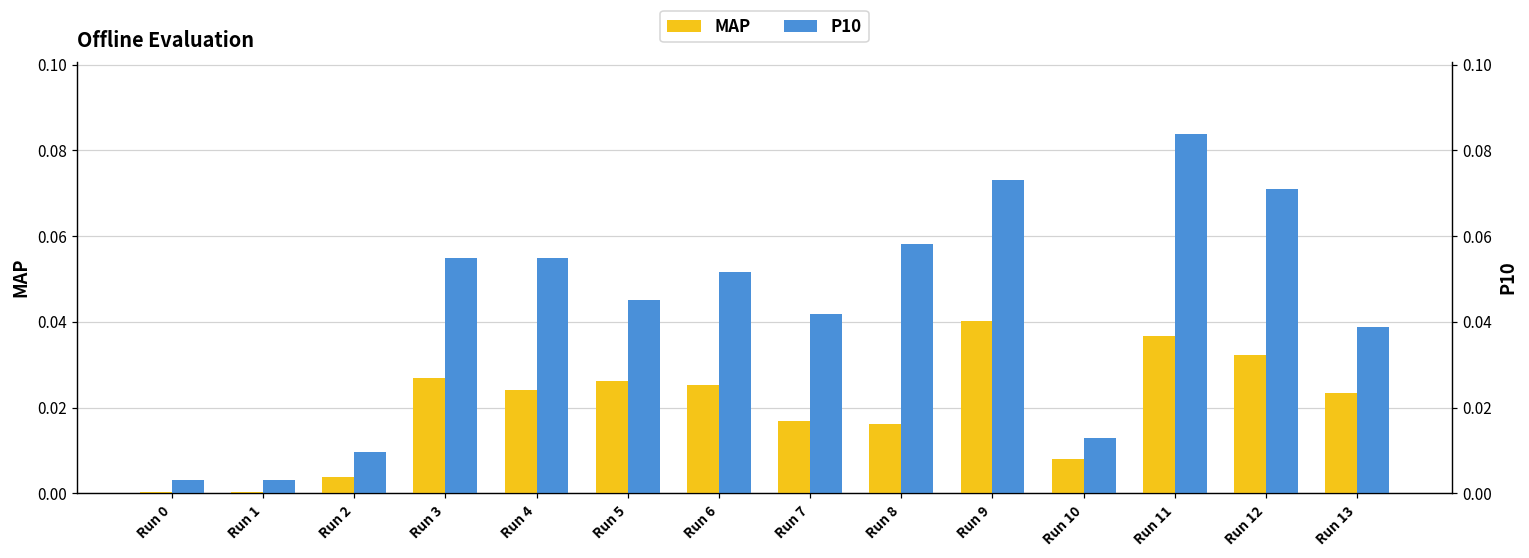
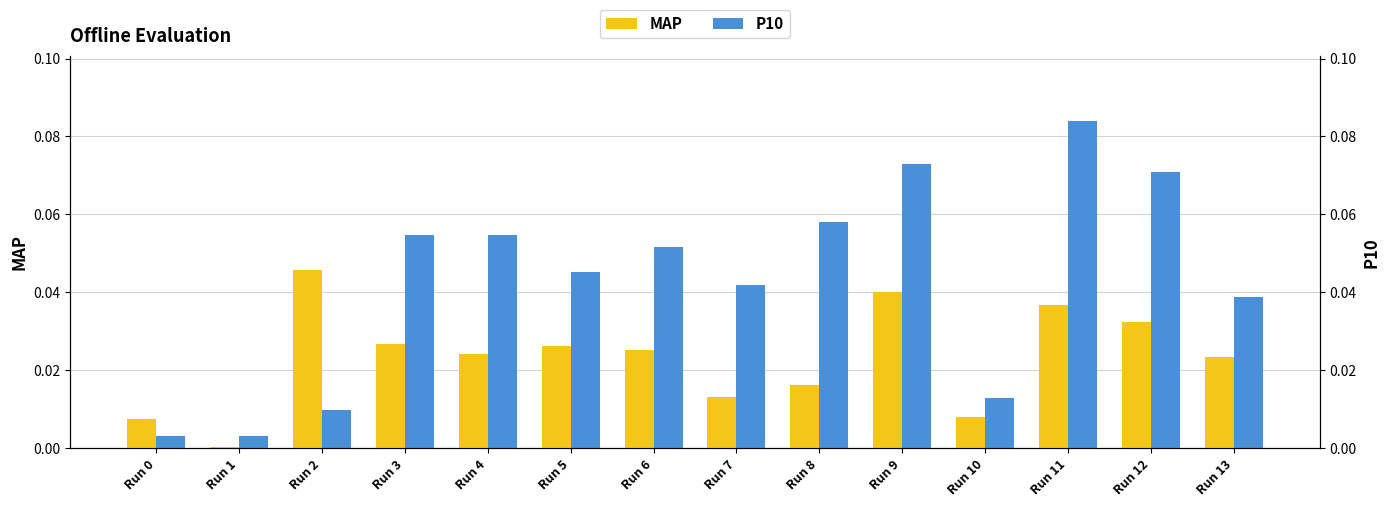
  {
    "MAP": {
-     "Run 0": 0.000,
-     "Run 2": 0.004,
+     "Run 0": 0.008,
+     "Run 2": 0.046,
      "Run 3": 0.027,
      "Run 4": 0.024,
      "Run 5": 0.026,
      "Run 6": 0.025,
-     "Run 7": 0.017,
+     "Run 7": 0.013,
      "Run 8": 0.016,
      "Run 9": 0.040,
      "Run 10": 0.008,
      "Run 11": 0.037,
      "Run 12": 0.032,
      "Run 13": 0.024
    },
    "P10": {
      "Run 0": 0.003,
      "Run 1": 0.003,
      "Run 2": 0.010,
      "Run 3": 0.055,
      "Run 4": 0.055,
      "Run 5": 0.045,
      "Run 6": 0.052,
      "Run 7": 0.042,
      "Run 8": 0.058,
      "Run 9": 0.073,
      "Run 10": 0.013,
      "Run 11": 0.084,
      "Run 12": 0.071,
      "Run 13": 0.039
    }
  }
